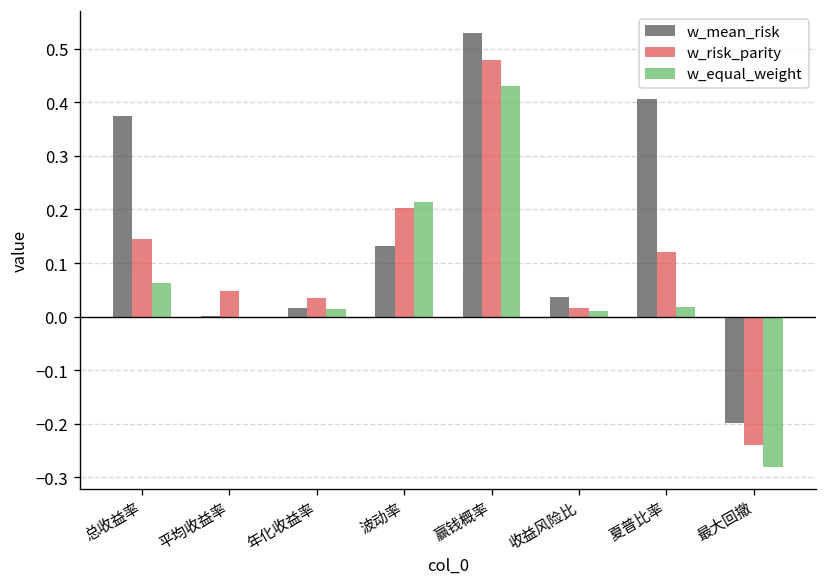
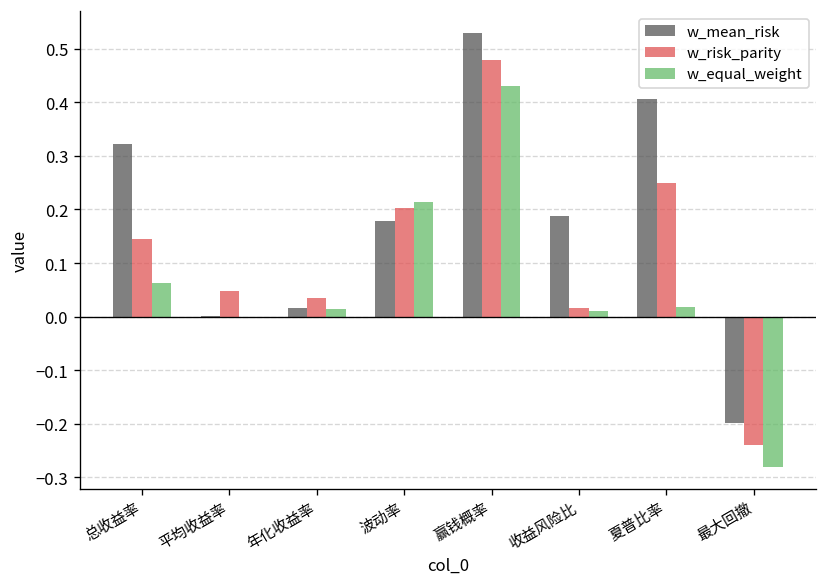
  {
    "w_mean_risk": {
-     "总收益率": 0.37,
+     "总收益率": 0.32,
      "年化收益率": 0.02,
-     "波动率": 0.13,
+     "波动率": 0.18,
      "赢钱概率": 0.53,
-     "收益风险比": 0.04,
+     "收益风险比": 0.19,
      "夏普比率": 0.41,
      "最大回撤": -0.20
    },
    "w_risk_parity": {
      "总收益率": 0.15,
      "平均收益率": 0.05,
      "年化收益率": 0.03,
      "波动率": 0.20,
      "赢钱概率": 0.48,
      "收益风险比": 0.02,
-     "夏普比率": 0.12,
+     "夏普比率": 0.25,
      "最大回撤": -0.24
    },
    "w_equal_weight": {
      "总收益率": 0.06,
      "年化收益率": 0.01,
      "波动率": 0.21,
      "赢钱概率": 0.43,
      "收益风险比": 0.01,
      "夏普比率": 0.02,
      "最大回撤": -0.28
    }
  }
